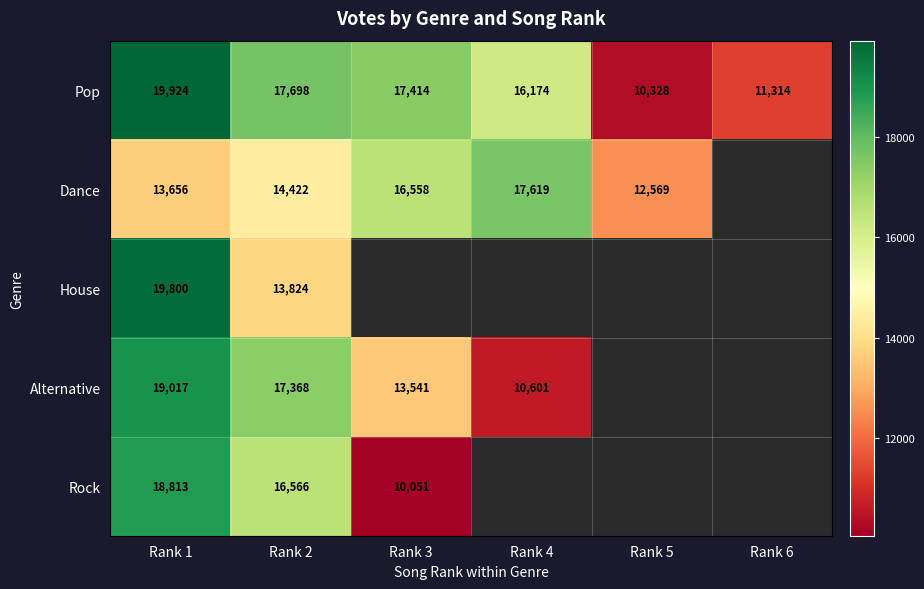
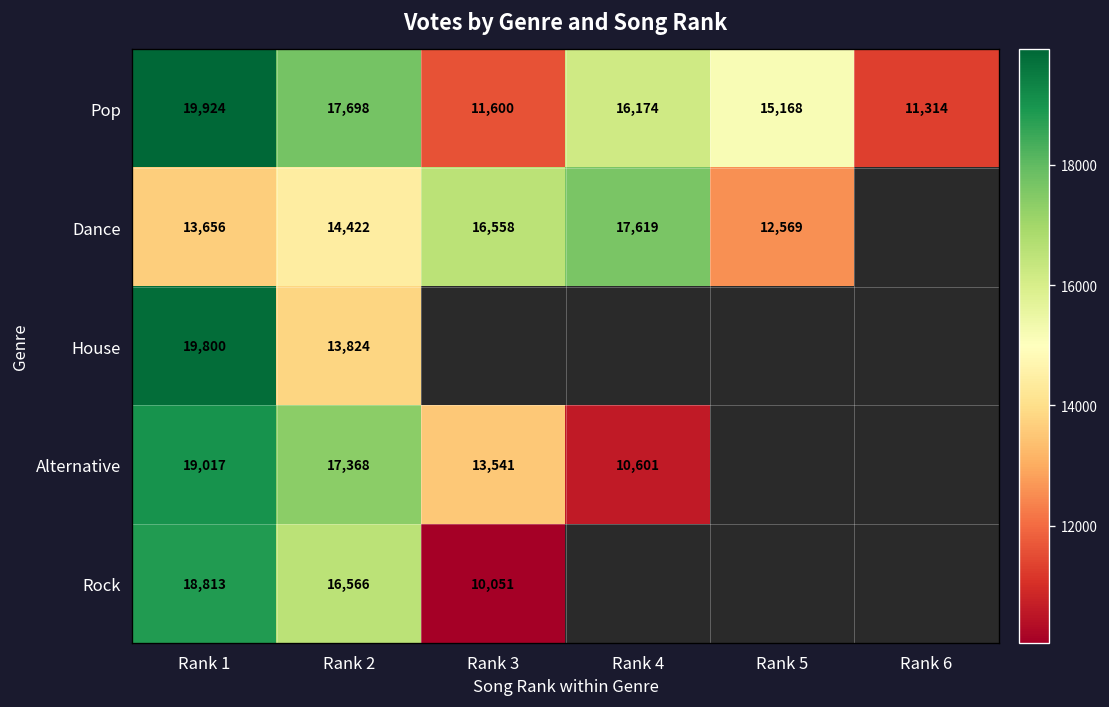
  {
    "Pop": {
      "Rank 1": "19,924",
      "Rank 2": "17,698",
-     "Rank 3": "17,414",
+     "Rank 3": "11,600",
      "Rank 4": "16,174",
-     "Rank 5": "10,328",
+     "Rank 5": "15,168",
      "Rank 6": "11,314"
    },
    "Dance": {
      "Rank 1": "13,656",
      "Rank 2": "14,422",
      "Rank 3": "16,558",
      "Rank 4": "17,619",
      "Rank 5": "12,569"
    },
    "House": {
      "Rank 1": "19,800",
      "Rank 2": "13,824"
    },
    "Alternative": {
      "Rank 1": "19,017",
      "Rank 2": "17,368",
      "Rank 3": "13,541",
      "Rank 4": "10,601"
    },
    "Rock": {
      "Rank 1": "18,813",
      "Rank 2": "16,566",
      "Rank 3": "10,051"
    }
  }
